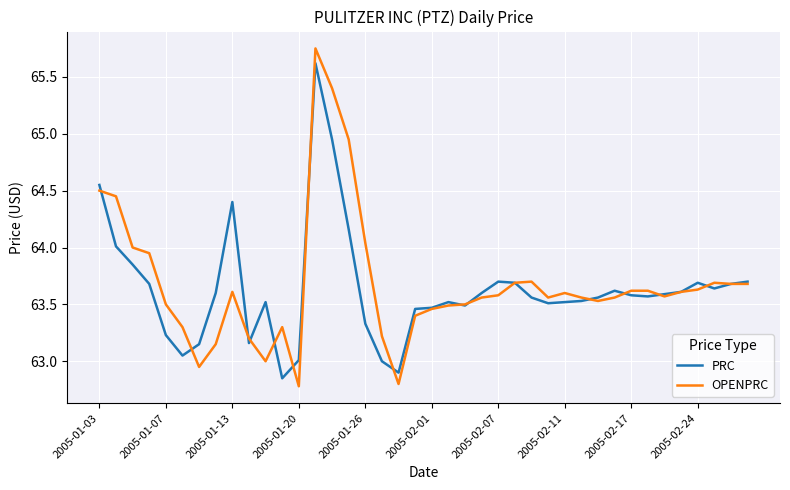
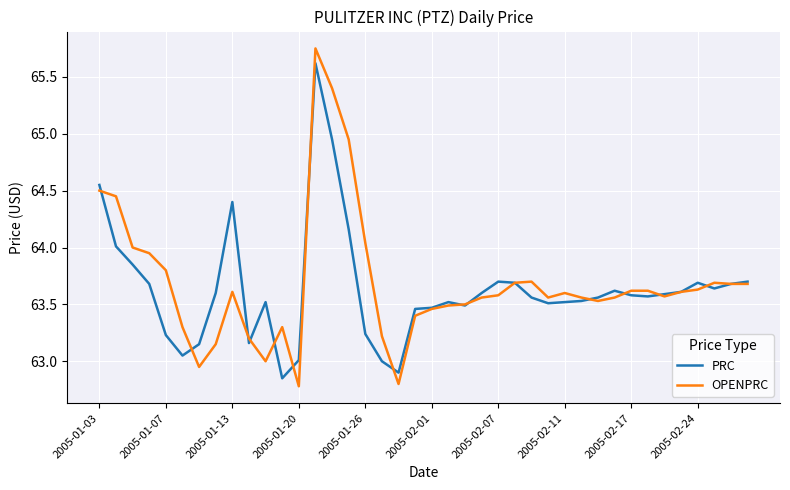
  {
    "PRC": {
      "2005-01-03": 64.55,
      "2005-01-07": 63.23,
      "2005-01-13": 64.40,
      "2005-01-20": 63.01,
-     "2005-01-26": 63.33,
+     "2005-01-26": 63.24,
      "2005-02-07": 63.70,
      "2005-02-11": 63.52,
      "2005-02-17": 63.58,
      "2005-02-24": 63.69
    },
    "OPENPRC": {
      "2005-01-03": 64.5,
-     "2005-01-07": 63.5,
+     "2005-01-07": 63.8,
      "2005-01-13": 63.6,
      "2005-01-20": 62.8,
      "2005-01-26": 64.04,
      "2005-02-07": 63.6,
      "2005-02-11": 63.6,
      "2005-02-17": 63.6,
      "2005-02-24": 63.63
    }
  }
